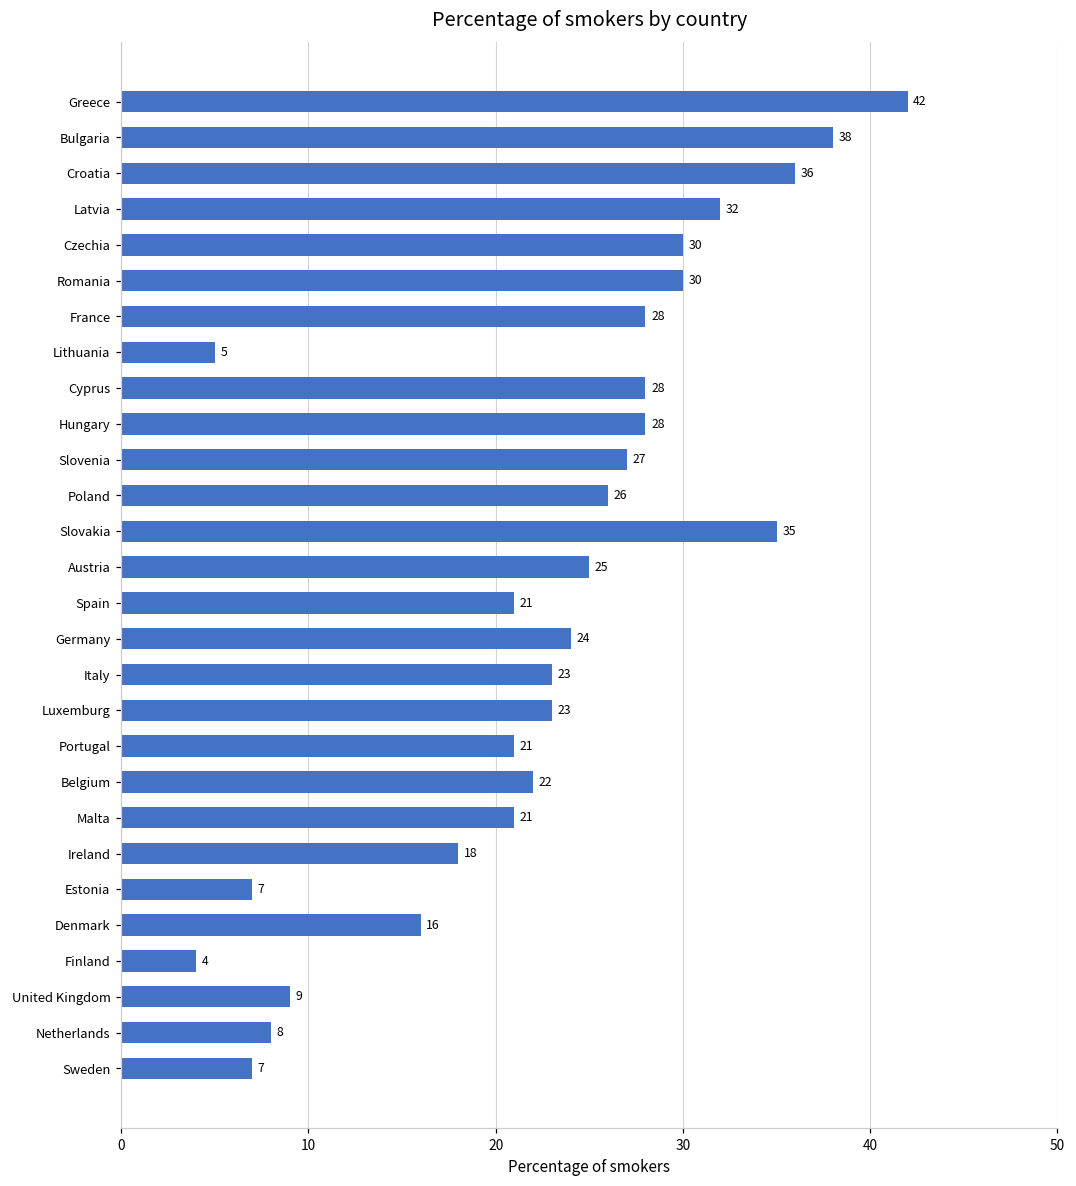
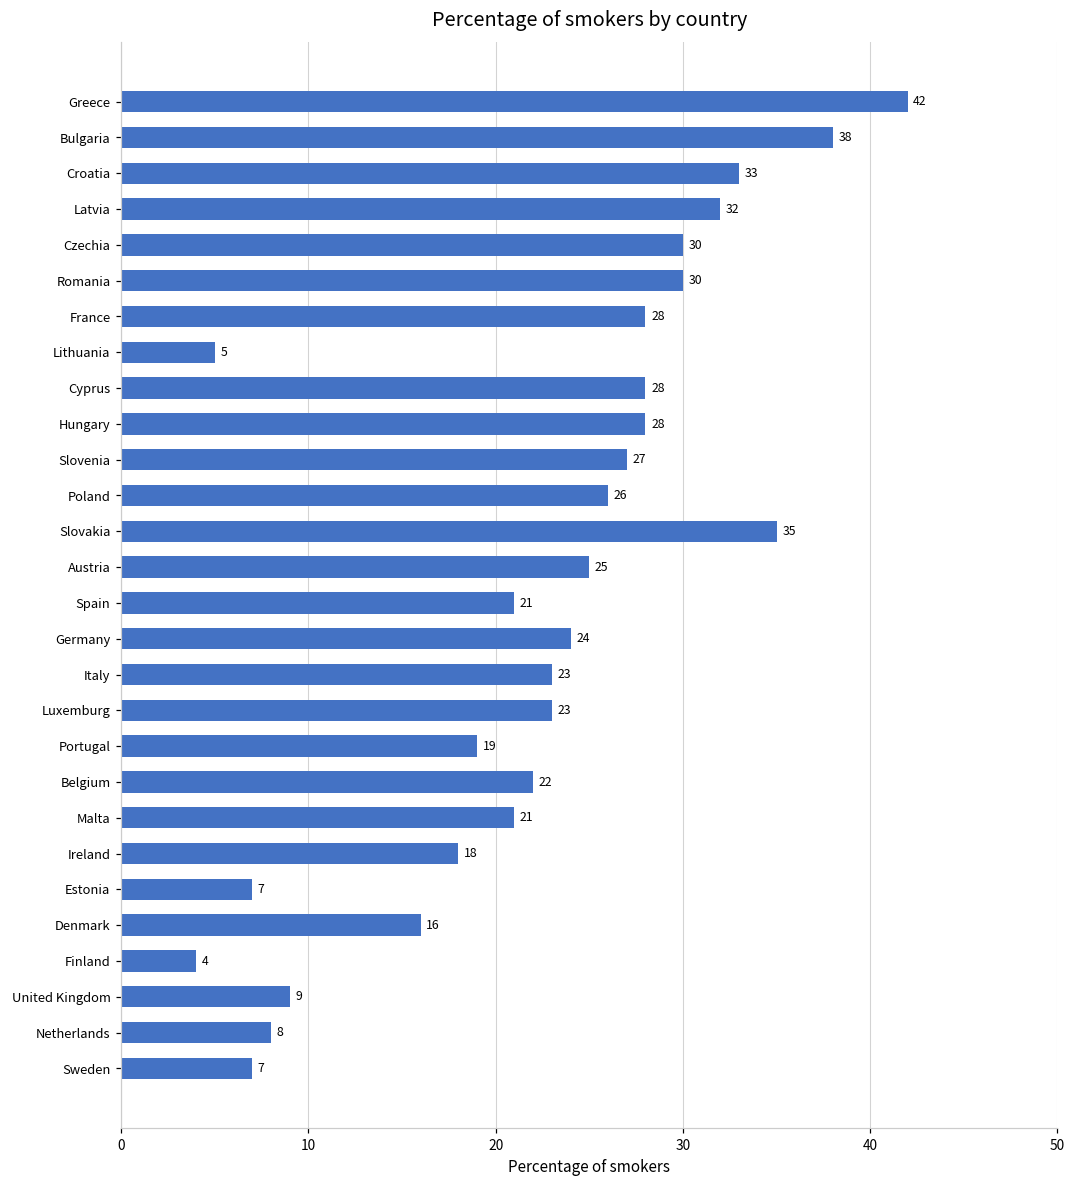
  {
    "Greece": 42,
    "Bulgaria": 38,
-   "Croatia": 36,
+   "Croatia": 33,
    "Latvia": 32,
    "Czechia": 30,
    "Romania": 30,
    "France": 28,
    "Lithuania": 5,
    "Cyprus": 28,
    "Hungary": 28,
    "Slovenia": 27,
    "Poland": 26,
    "Slovakia": 35,
    "Austria": 25,
    "Spain": 21,
    "Germany": 24,
    "Italy": 23,
    "Luxemburg": 23,
-   "Portugal": 21,
+   "Portugal": 19,
    "Belgium": 22,
    "Malta": 21,
    "Ireland": 18,
    "Estonia": 7,
    "Denmark": 16,
    "Finland": 4,
    "United Kingdom": 9,
    "Netherlands": 8,
    "Sweden": 7
  }
